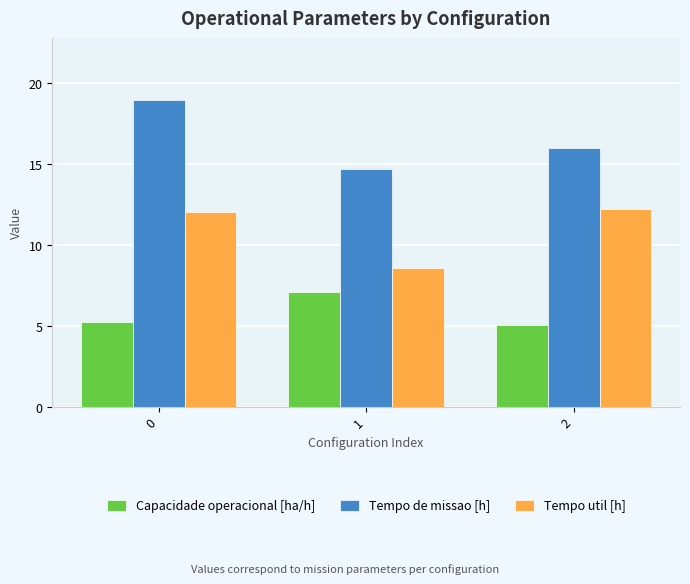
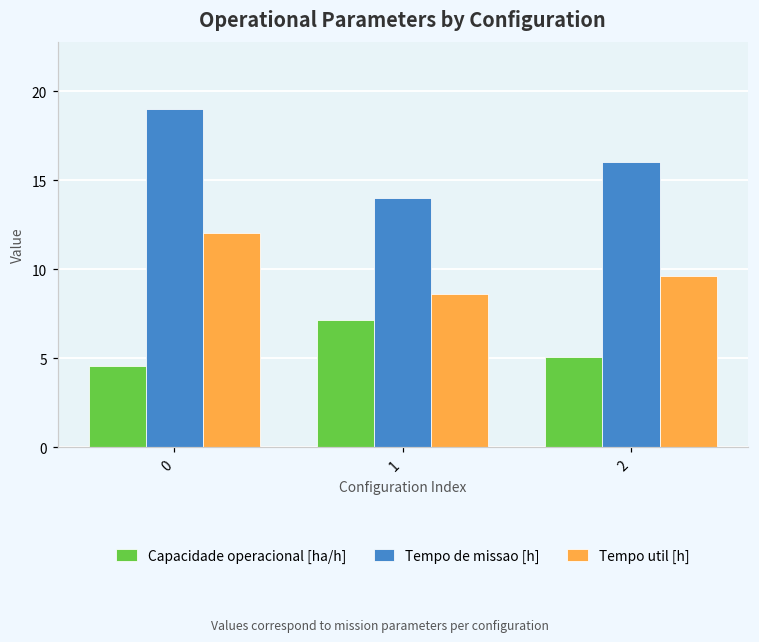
  {
    "Capacidade operacional [ha/h]": {
-     "0": 5.3,
+     "0": 4.6,
      "1": 7.1,
      "2": 5.1
    },
    "Tempo de missao [h]": {
      "0": 19.0,
-     "1": 14.7,
+     "1": 14.0,
      "2": 16.0
    },
    "Tempo util [h]": {
      "0": 12.0,
      "1": 8.6,
-     "2": 12.3
+     "2": 9.6
    }
  }
